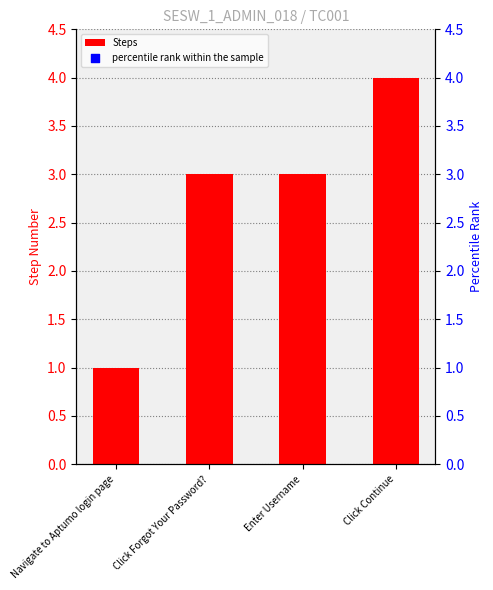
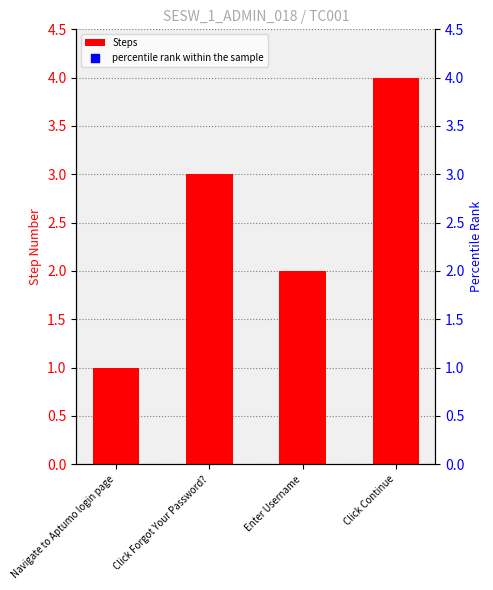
  {
    "Steps": {
      "Navigate to Aptumo login page": 1,
      "Click Forgot Your Password?": 3,
-     "Enter Username": 3,
+     "Enter Username": 2,
      "Click Continue": 4
    }
  }
